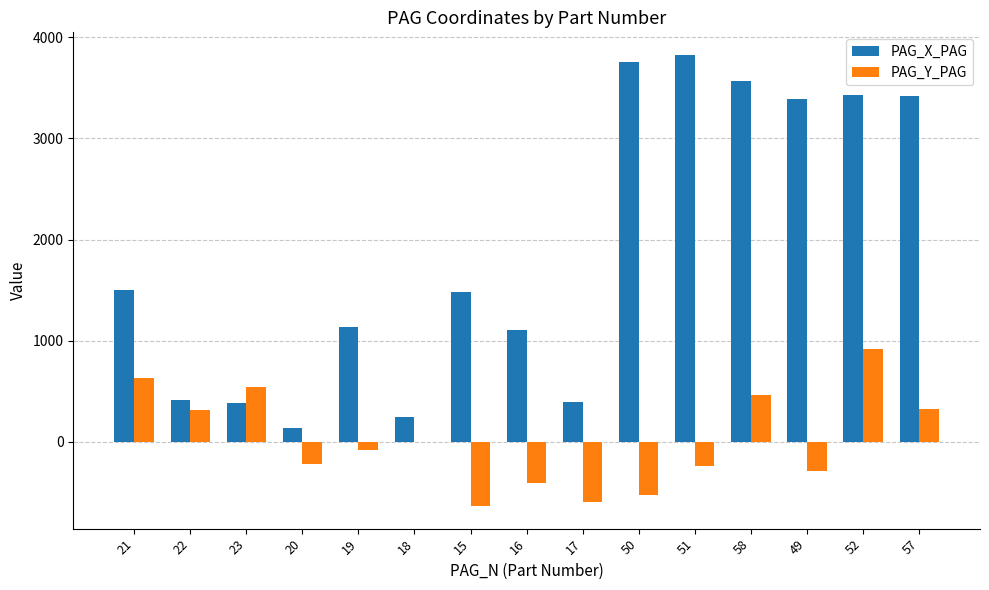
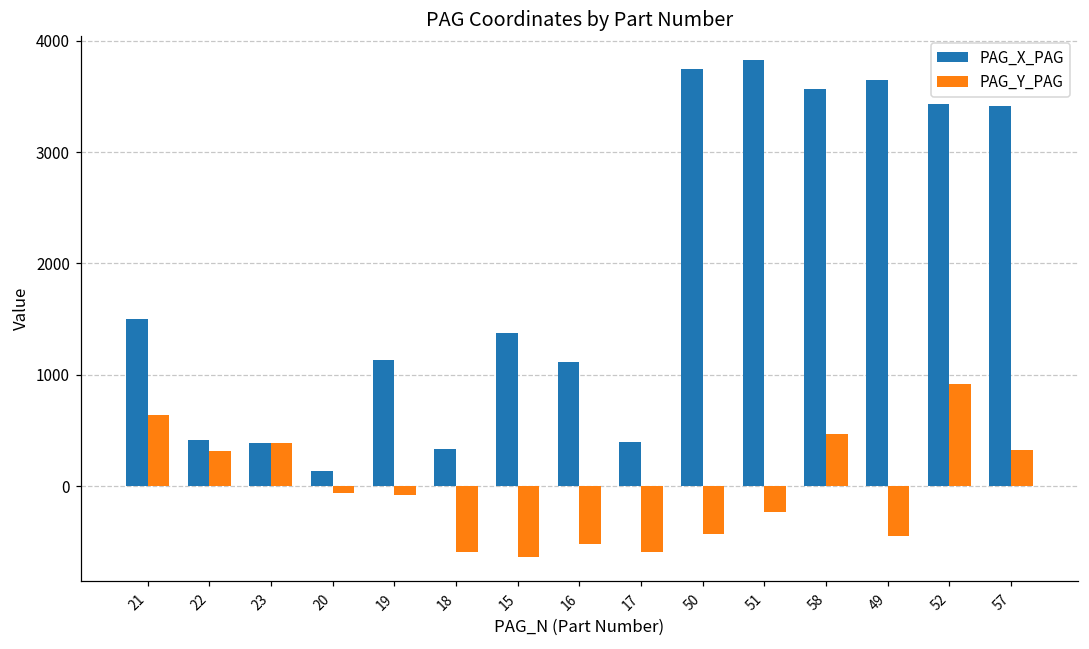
  {
    "PAG_X_PAG": {
      "21": 1500,
      "22": 420,
      "23": 390,
      "20": 140,
      "19": 1130,
-     "18": 240,
-     "15": 1480,
+     "18": 330,
+     "15": 1380,
      "16": 1110,
      "17": 400,
      "50": 3750,
      "51": 3820,
      "58": 3570,
-     "49": 3380,
+     "49": 3650,
      "52": 3430,
      "57": 3410
    },
    "PAG_Y_PAG": {
      "21": 640,
      "22": 310,
-     "23": 540,
-     "20": -220,
+     "23": 380,
+     "20": -60,
      "19": -80,
-     "18": 0,
+     "18": -590,
      "15": -630,
-     "16": -400,
+     "16": -520,
      "17": -590,
-     "50": -530,
+     "50": -430,
      "51": -240,
      "58": 470,
-     "49": -290,
+     "49": -440,
      "52": 910,
      "57": 330
    }
  }
